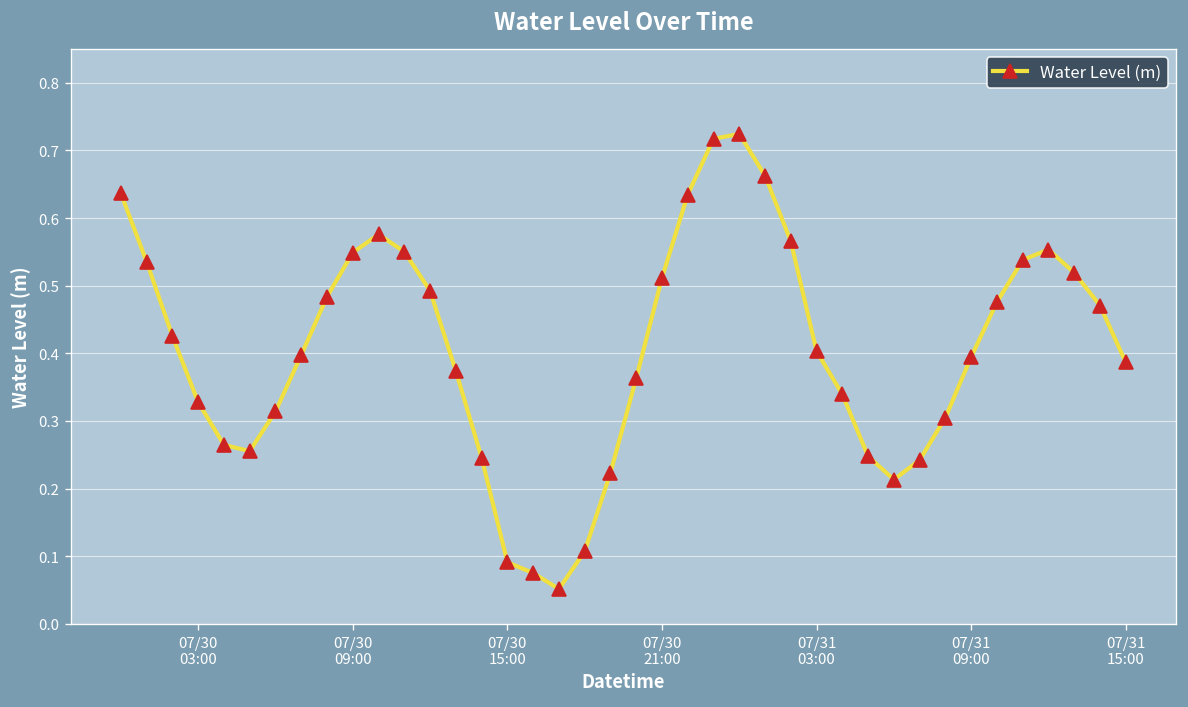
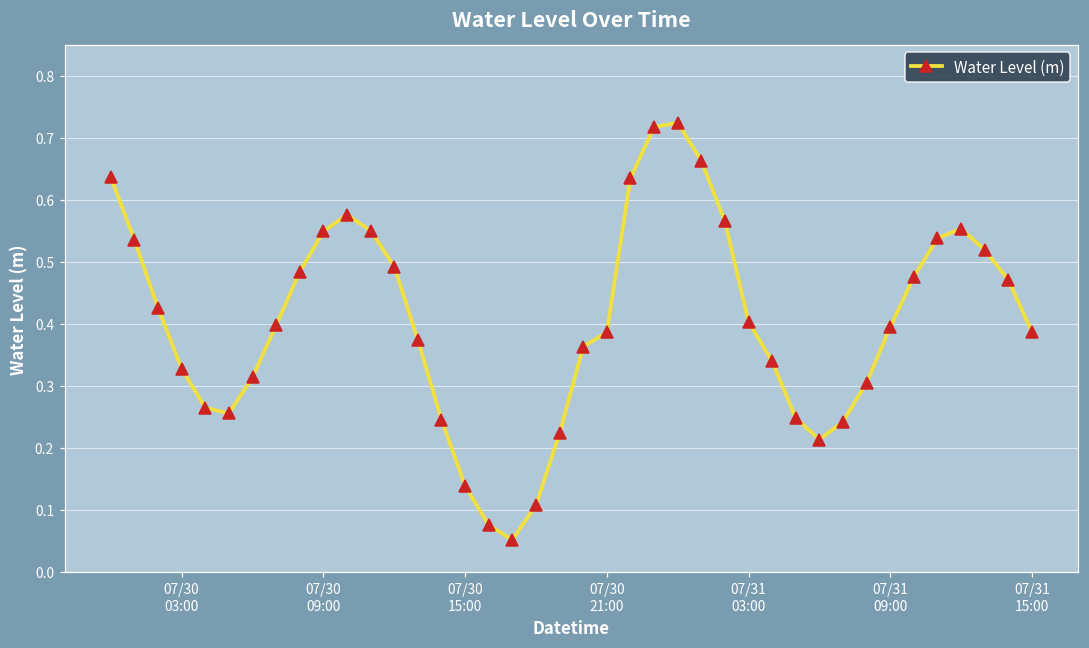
  {
    "07/30 03:00": 0.33,
    "07/30 09:00": 0.55,
-   "07/30 15:00": 0.09,
-   "07/30 21:00": 0.51,
+   "07/30 15:00": 0.14,
+   "07/30 21:00": 0.39,
    "07/31 03:00": 0.40,
    "07/31 09:00": 0.39,
    "07/31 15:00": 0.39
  }
